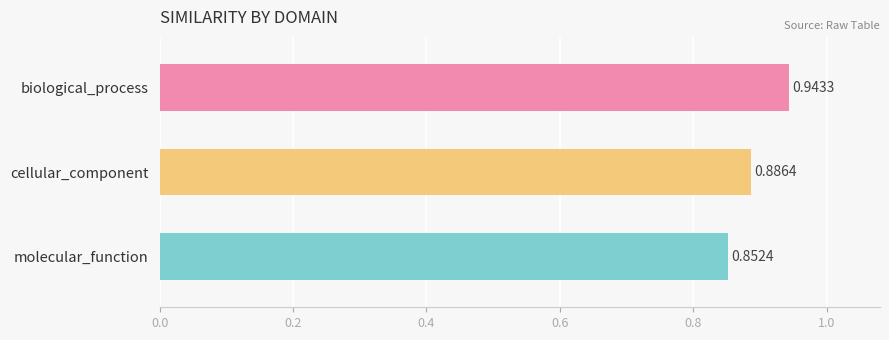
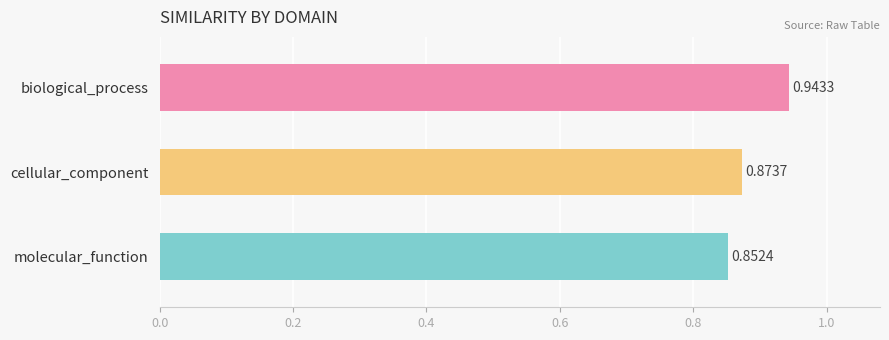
  {
    "biological_process": 0.9433,
-   "cellular_component": 0.8864,
+   "cellular_component": 0.8737,
    "molecular_function": 0.8524
  }
